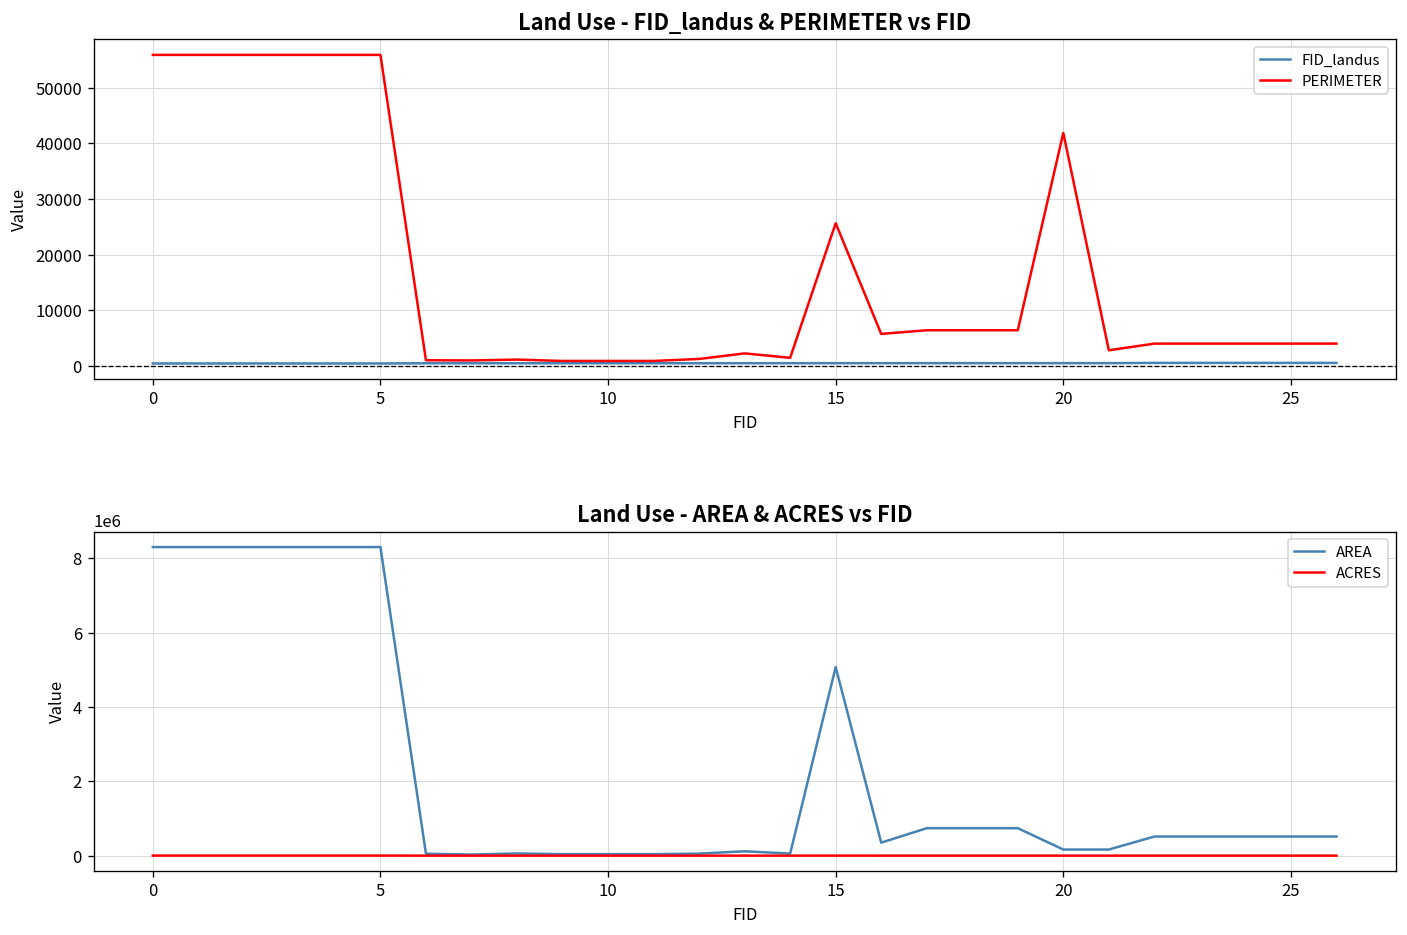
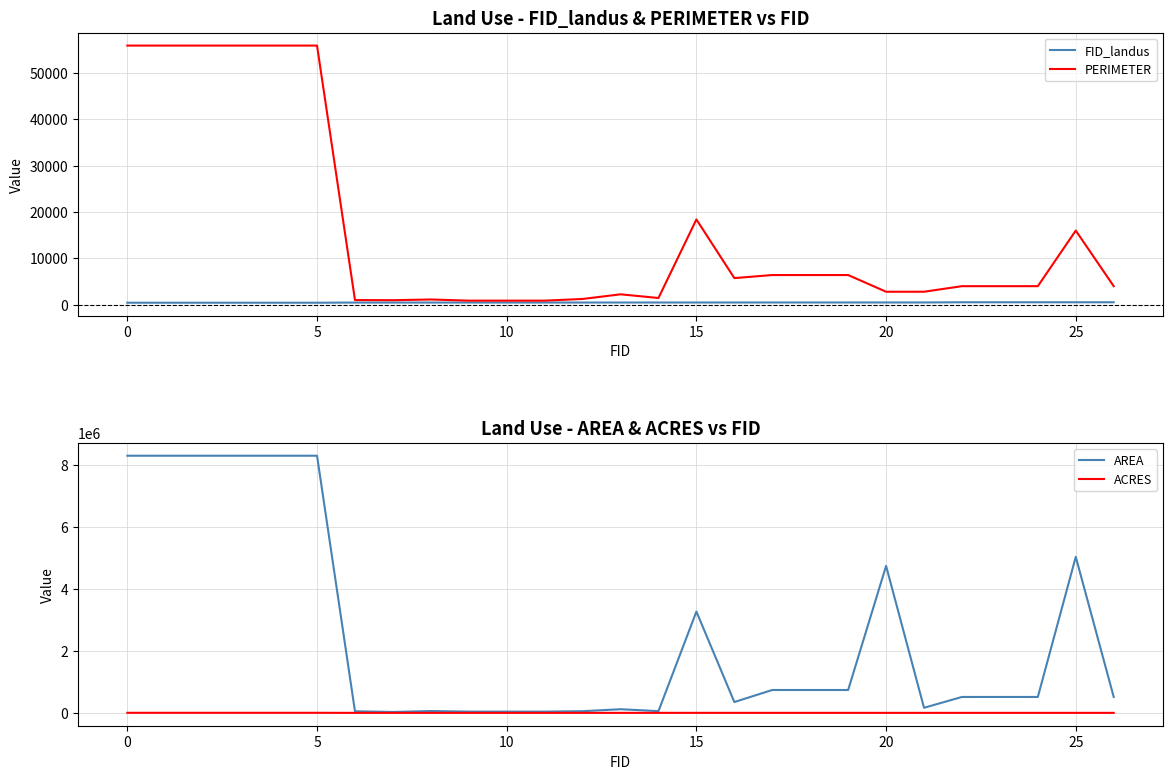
  {
    "Land Use - FID_landus & PERIMETER vs FID": {
      "FID_landus": {
        "0": 0,
        "5": 0,
        "15": 0,
        "20": 0,
        "25": 1000
      },
      "PERIMETER": {
        "0": 56000,
        "5": 56000,
-       "15": 26000,
-       "20": 42000,
-       "25": 4000
+       "15": 18000,
+       "20": 3000,
+       "25": 16000
      }
    },
    "Land Use - AREA & ACRES vs FID": {
      "AREA": {
        "0": 8300000,
        "5": 8300000,
-       "15": 5100000,
-       "20": 200000,
-       "25": 500000
+       "15": 3300000,
+       "20": 4700000,
+       "25": 5000000
      },
      "ACRES": {
        "0": 0,
        "5": 0,
        "15": 0,
        "20": 0,
        "25": 0
      }
    }
  }
